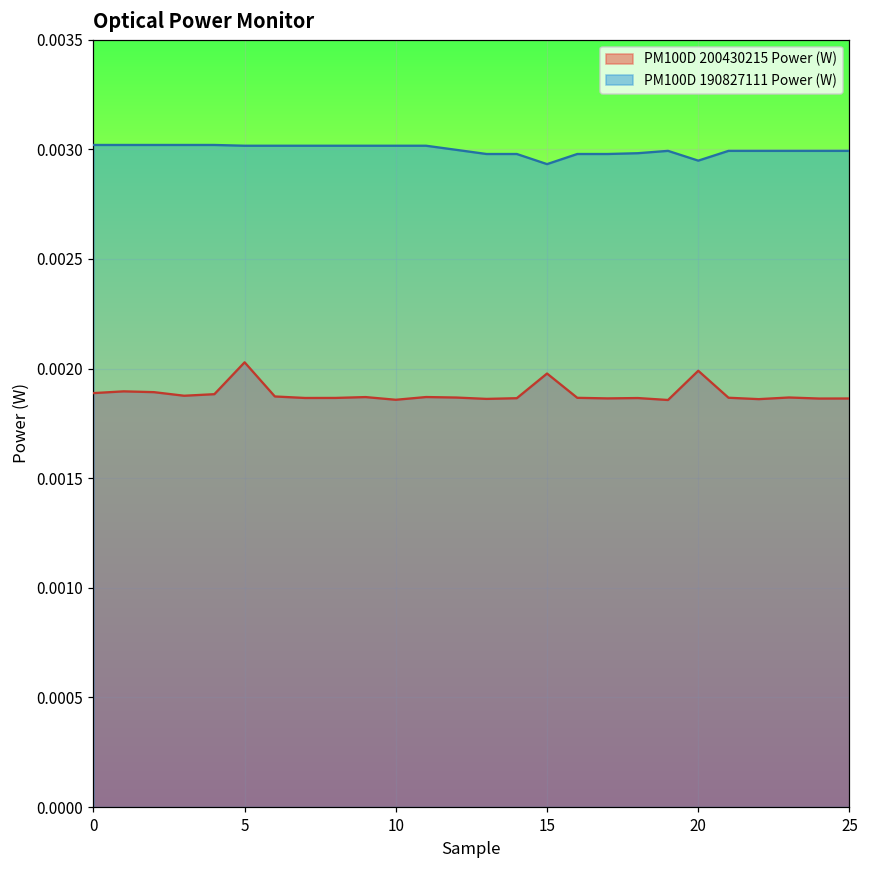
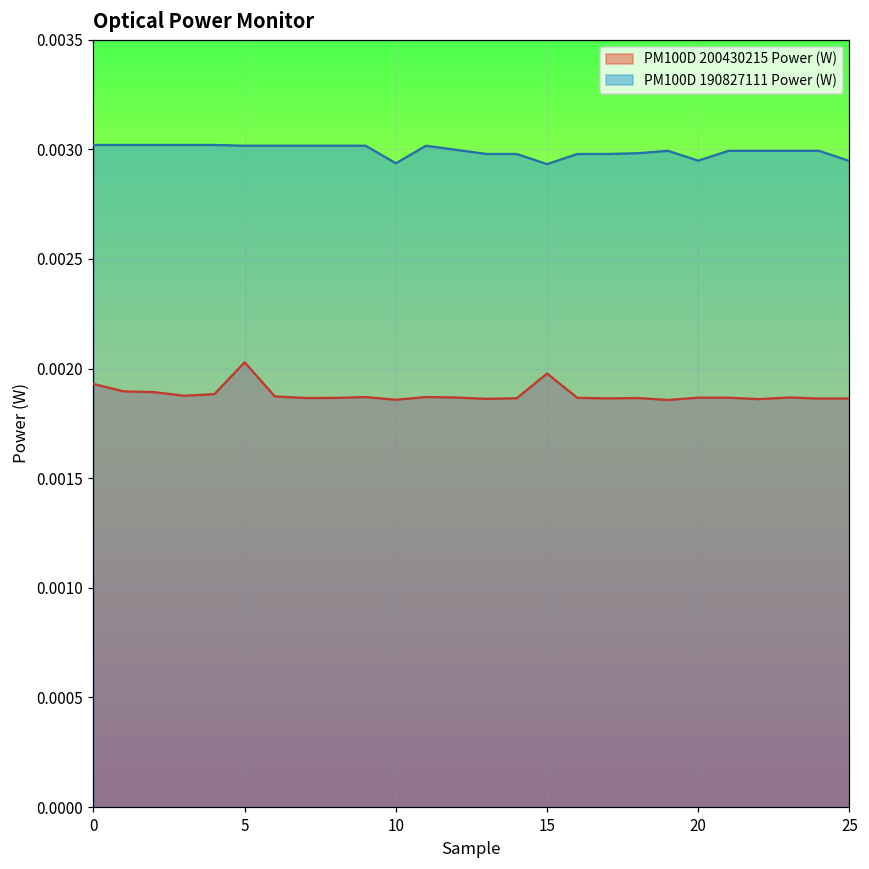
  {
    "PM100D 200430215 Power (W)": {
-     "0": 0.00189,
+     "0": 0.00193,
      "5": 0.00203,
      "10": 0.00186,
      "15": 0.00198,
-     "20": 0.00199,
+     "20": 0.00187,
      "25": 0.00186
    },
    "PM100D 190827111 Power (W)": {
      "0": 0.00302,
      "5": 0.00302,
-     "10": 0.00302,
+     "10": 0.00294,
      "15": 0.00293,
      "20": 0.00295,
-     "25": 0.00299
+     "25": 0.00295
    }
  }
